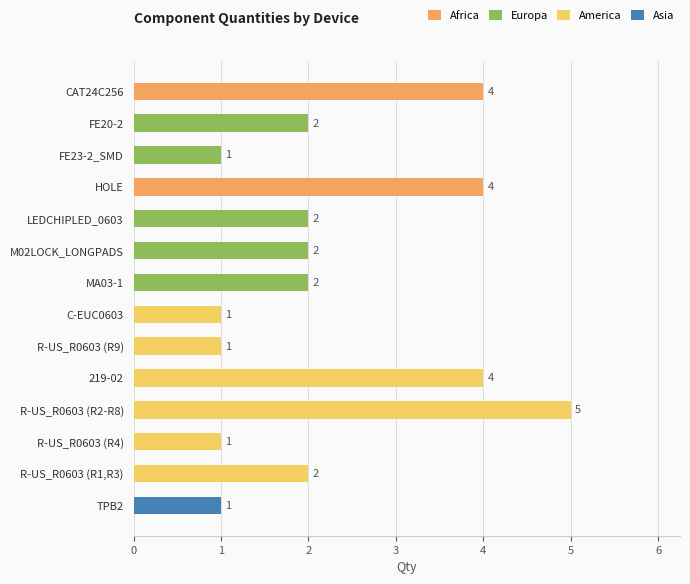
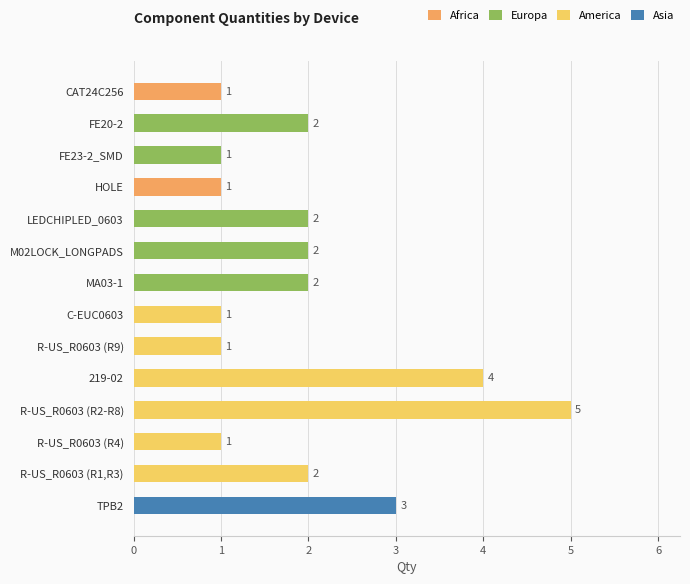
  {
-   "CAT24C256": 4,
+   "CAT24C256": 1,
    "FE20-2": 2,
    "FE23-2_SMD": 1,
-   "HOLE": 4,
+   "HOLE": 1,
    "LEDCHIPLED_0603": 2,
    "M02LOCK_LONGPADS": 2,
    "MA03-1": 2,
    "C-EUC0603": 1,
    "R-US_R0603 (R9)": 1,
    "219-02": 4,
    "R-US_R0603 (R2-R8)": 5,
    "R-US_R0603 (R4)": 1,
    "R-US_R0603 (R1,R3)": 2,
-   "TPB2": 1
+   "TPB2": 3
  }
